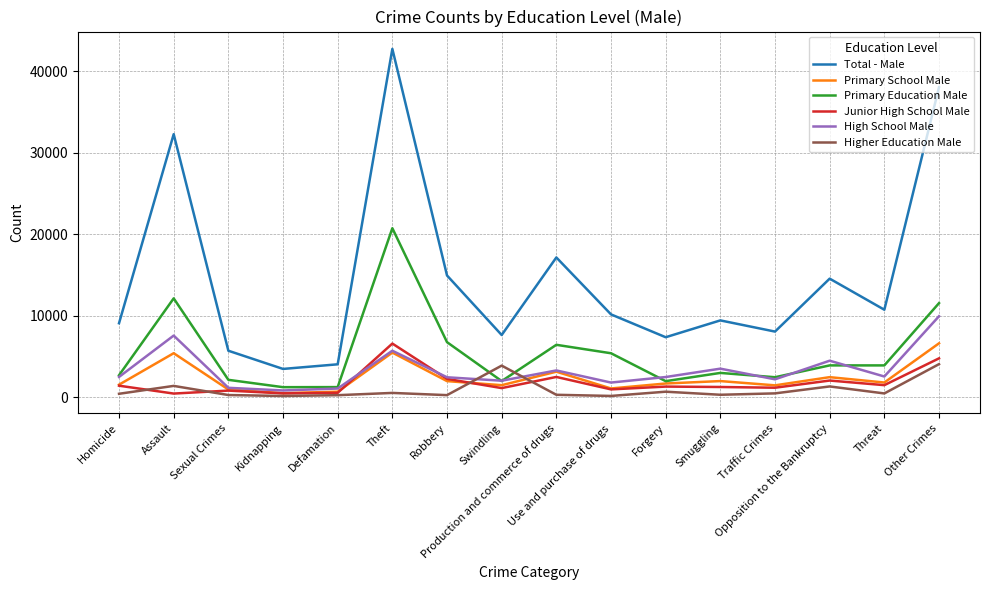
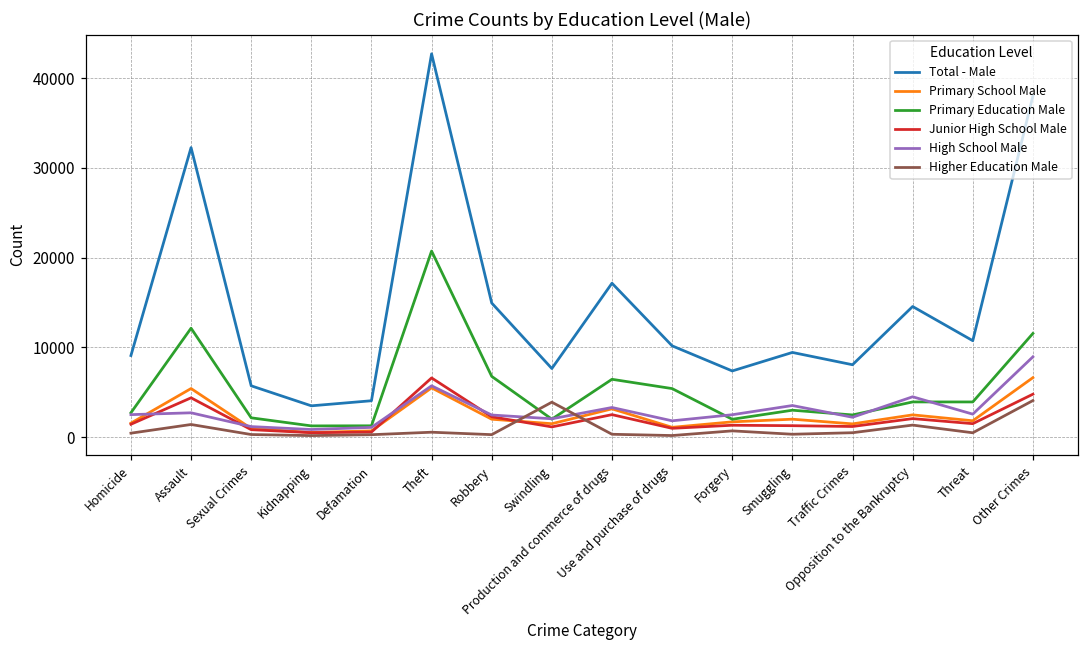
  {
    "Total - Male": {
      "Homicide": 9000,
      "Assault": 32000,
      "Sexual Crimes": 6000,
      "Kidnapping": 3000,
      "Defamation": 4000,
      "Theft": 43000,
      "Robbery": 15000,
      "Swindling": 8000,
      "Production and commerce of drugs": 17000,
      "Use and purchase of drugs": 10000,
      "Forgery": 7000,
      "Smuggling": 9000,
      "Traffic Crimes": 8000,
      "Opposition to the Bankruptcy": 15000,
      "Threat": 11000
    },
    "Primary School Male": {
      "Assault": 5000,
      "Swindling": 2000,
      "Smuggling": 2000,
      "Opposition to the Bankruptcy": 2000,
      "Threat": 2000,
      "Other Crimes": 7000
    },
    "Primary Education Male": {
      "Assault": 12000,
      "Sexual Crimes": 2000,
      "Kidnapping": 1000,
      "Theft": 21000,
      "Robbery": 7000,
      "Production and commerce of drugs": 6000,
      "Use and purchase of drugs": 5000,
      "Smuggling": 3000,
      "Opposition to the Bankruptcy": 4000,
      "Threat": 4000,
      "Other Crimes": 12000
    },
    "Junior High School Male": {
-     "Assault": 0,
+     "Assault": 4000,
      "Theft": 7000,
      "Swindling": 1000,
      "Production and commerce of drugs": 3000,
      "Forgery": 1000,
      "Smuggling": 1000,
      "Opposition to the Bankruptcy": 2000,
      "Threat": 2000,
      "Other Crimes": 5000
    },
    "High School Male": {
-     "Assault": 8000,
+     "Assault": 3000,
      "Kidnapping": 1000,
      "Use and purchase of drugs": 2000,
      "Forgery": 3000,
      "Smuggling": 4000,
      "Opposition to the Bankruptcy": 5000,
      "Threat": 3000,
-     "Other Crimes": 10000
+     "Other Crimes": 9000
    },
    "Higher Education Male": {
      "Homicide": 0,
      "Assault": 1000,
      "Sexual Crimes": 0,
      "Kidnapping": 0,
      "Theft": 1000,
      "Robbery": 0,
      "Swindling": 4000,
      "Production and commerce of drugs": 0,
      "Use and purchase of drugs": 0,
      "Forgery": 1000,
      "Smuggling": 0,
      "Traffic Crimes": 1000,
      "Opposition to the Bankruptcy": 1000,
      "Threat": 0,
      "Other Crimes": 4000
    }
  }
